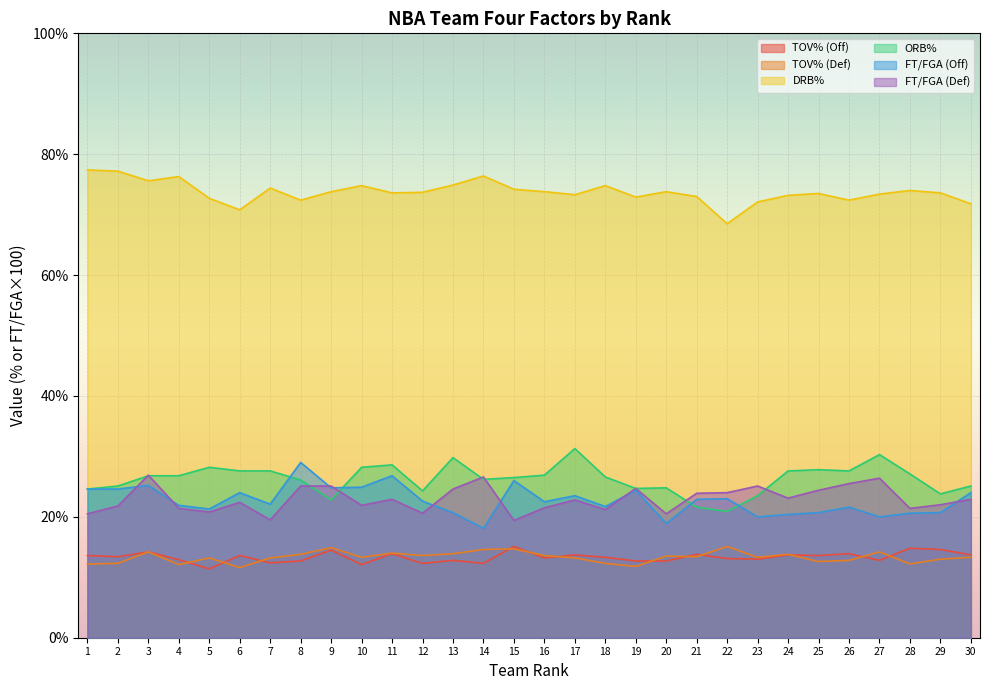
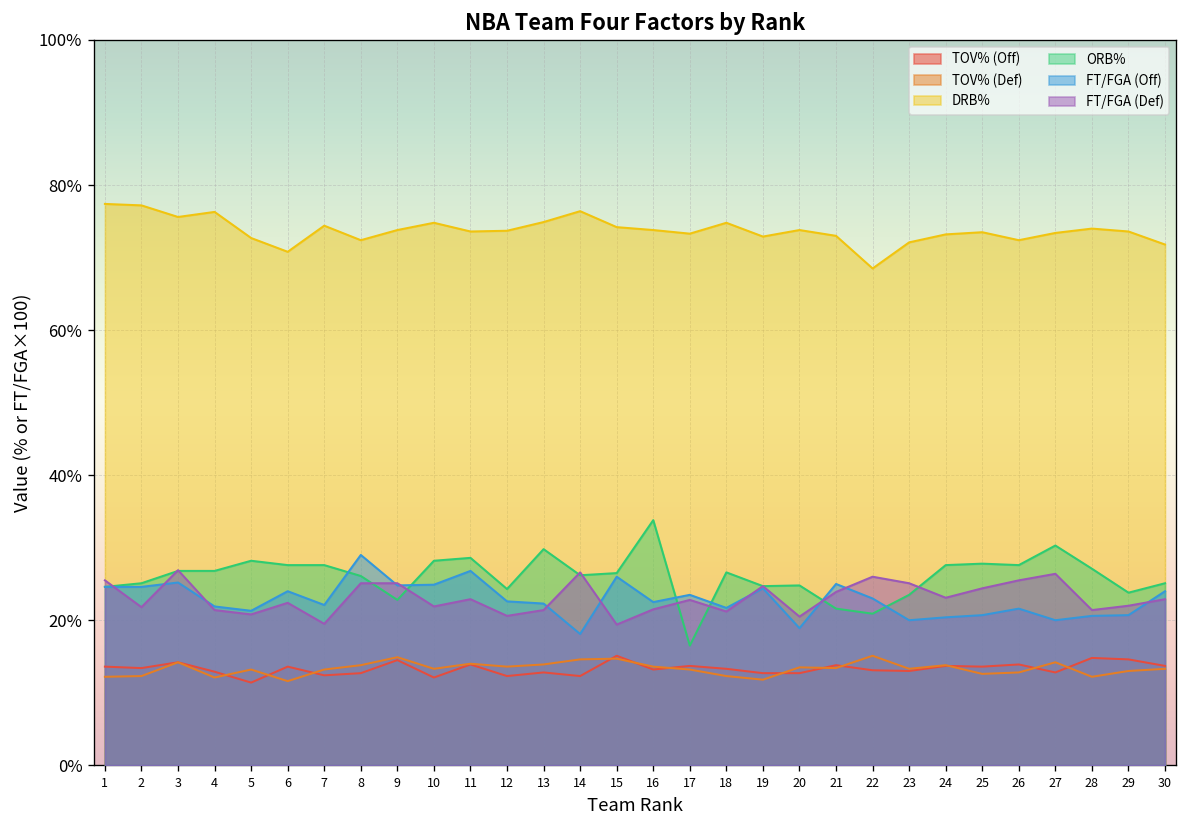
  {
    "ORB%": {
      "2": "25%",
      "4": "27%",
      "5": "28%",
      "6": "28%",
      "7": "28%",
      "8": "26%",
      "9": "23%",
      "10": "28%",
      "11": "29%",
      "12": "24%",
      "13": "30%",
      "15": "27%",
-     "16": "27%",
-     "17": "31%",
+     "16": "34%",
+     "17": "17%",
      "18": "27%",
      "20": "25%",
      "21": "22%",
      "22": "21%",
      "23": "24%",
      "24": "28%",
      "25": "28%",
      "26": "28%",
      "27": "30%",
      "28": "27%",
      "29": "24%",
      "30": "25%"
    },
    "FT/FGA (Off)": {
      "2": "25%",
      "3": "25%",
      "4": "22%",
      "5": "21%",
      "6": "24%",
      "7": "22%",
      "8": "29%",
      "10": "25%",
      "11": "27%",
      "12": "23%",
-     "13": "21%",
+     "13": "22%",
      "14": "18%",
      "15": "26%",
      "16": "23%",
      "17": "24%",
      "18": "22%",
      "20": "19%",
-     "21": "23%",
+     "21": "25%",
      "22": "23%",
      "23": "20%",
      "24": "20%",
      "25": "21%",
      "26": "22%",
      "27": "20%",
      "28": "21%",
      "29": "21%",
      "30": "24%"
    },
    "FT/FGA (Def)": {
-     "1": "21%",
+     "1": "26%",
      "2": "22%",
      "4": "21%",
      "5": "21%",
      "6": "22%",
      "7": "20%",
      "8": "25%",
      "10": "22%",
      "11": "23%",
      "12": "21%",
-     "13": "25%",
+     "13": "21%",
      "15": "19%",
      "16": "22%",
      "17": "23%",
      "18": "21%",
      "20": "21%",
      "21": "24%",
-     "22": "24%",
+     "22": "26%",
      "23": "25%",
      "24": "23%",
      "25": "24%",
      "26": "26%",
      "27": "26%",
      "28": "21%",
      "29": "22%",
      "30": "23%"
    }
  }
